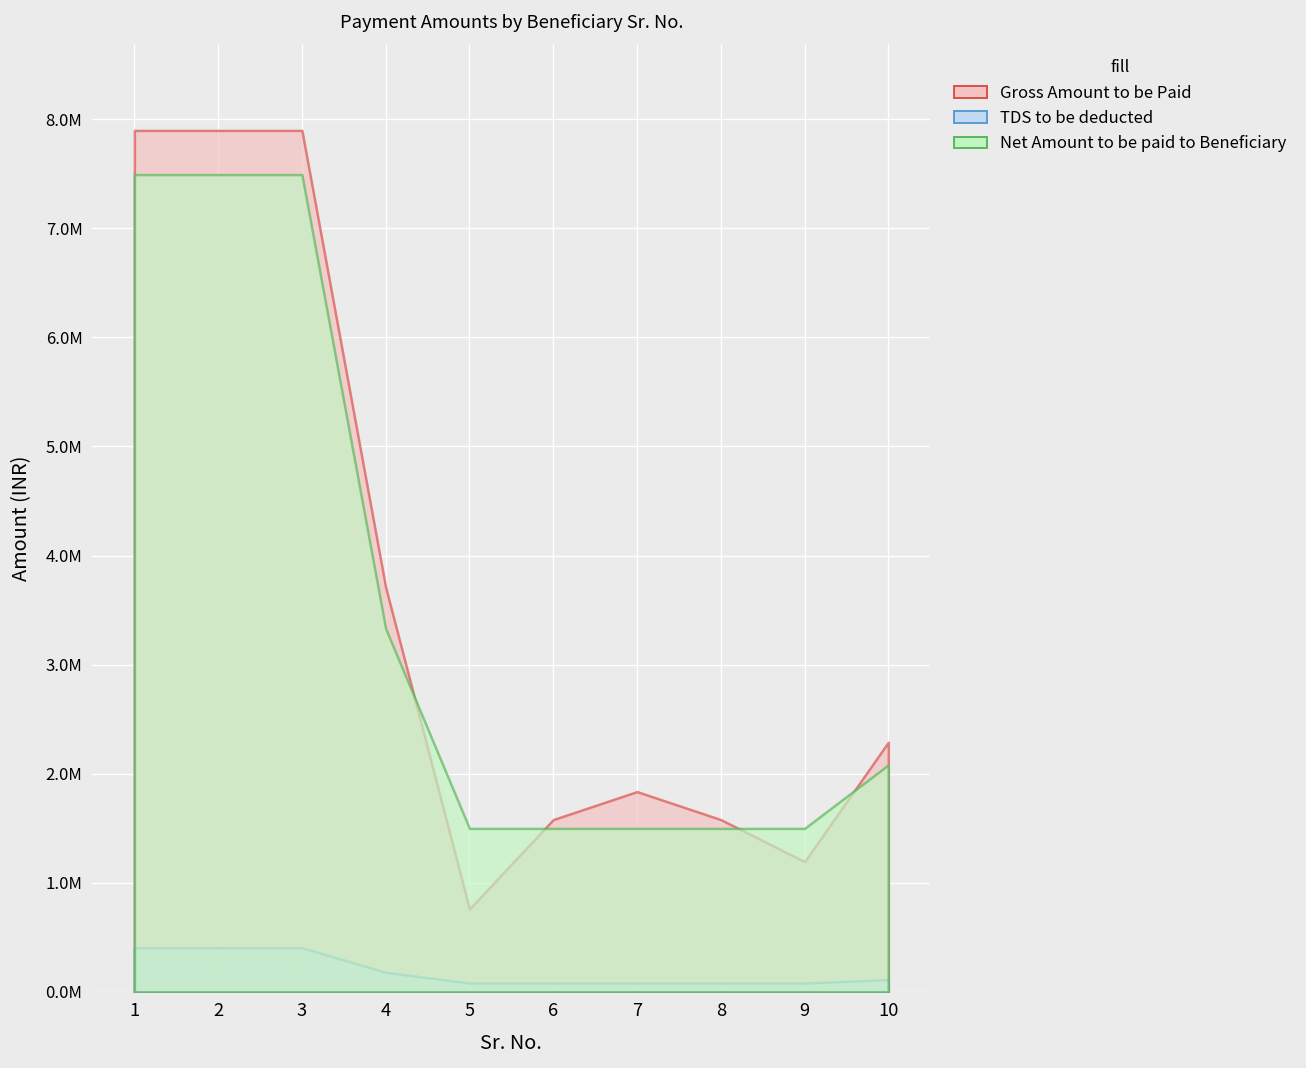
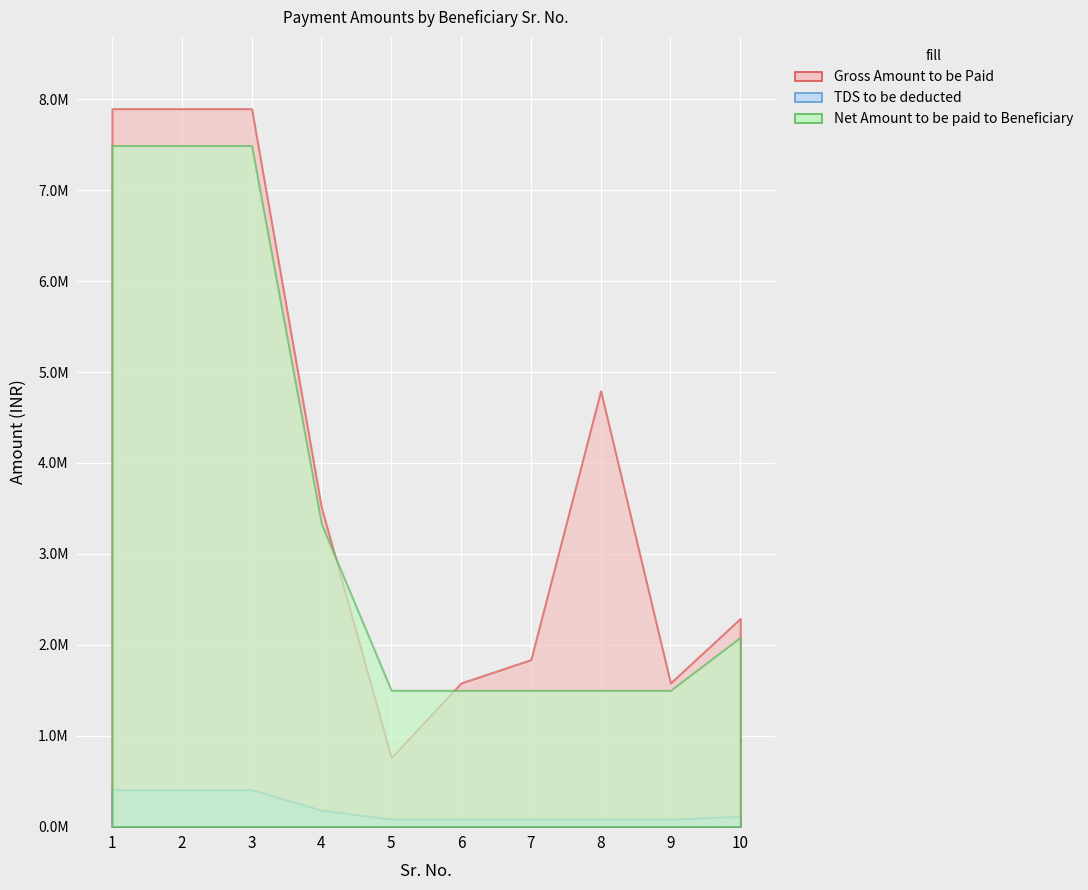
  {
    "Gross Amount to be Paid": {
      "1": 7900000,
      "2": 7900000,
      "3": 7900000,
-     "4": 3700000,
+     "4": 3500000,
      "5": 800000,
      "6": 1600000,
      "7": 1800000,
-     "8": 1600000,
-     "9": 1200000,
+     "8": 4800000,
+     "9": 1600000,
      "10": 2300000
    }
  }
